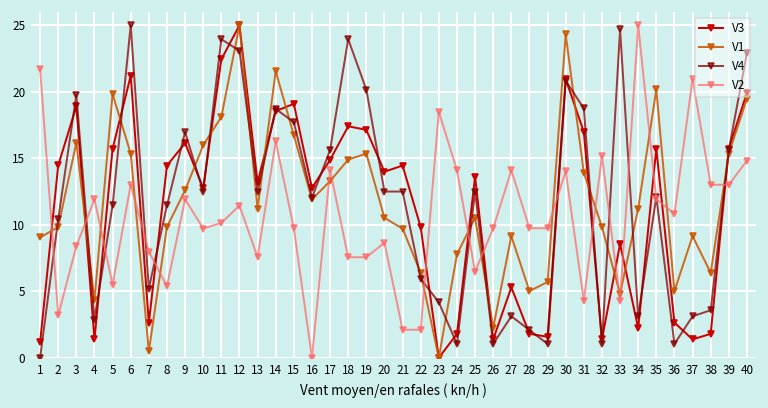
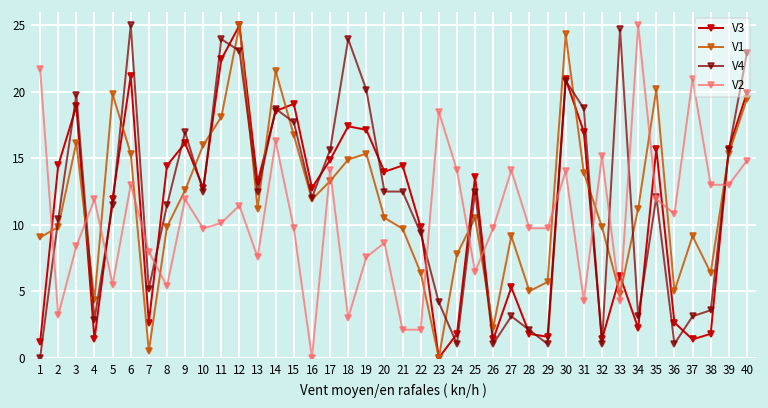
  {
    "V3": {
      "1": 1.2,
      "2": 14.5,
      "3": 18.9,
      "4": 1.4,
-     "5": 15.7,
+     "5": 12.0,
      "6": 21.2,
      "7": 2.6,
      "8": 14.5,
      "9": 16.1,
      "10": 12.8,
      "11": 22.4,
      "13": 13.2,
      "15": 19.1,
      "16": 12.8,
      "17": 14.9,
      "18": 17.4,
      "19": 17.1,
      "20": 14.0,
      "21": 14.5,
      "22": 9.8,
      "24": 1.8,
      "25": 13.6,
      "26": 1.4,
      "27": 5.3,
      "28": 1.8,
      "29": 1.6,
      "31": 17.0,
      "32": 1.4,
-     "33": 8.6,
+     "33": 6.1,
      "34": 2.2,
      "35": 15.7,
      "36": 2.6,
      "37": 1.4,
      "38": 1.8
    },
    "V1": {
      "1": 9.0,
      "2": 9.8,
      "3": 16.2,
      "4": 4.3,
      "5": 19.8,
      "6": 15.4,
      "7": 0.5,
      "8": 9.8,
      "9": 12.6,
      "10": 16.0,
      "11": 18.1,
      "13": 11.2,
      "14": 21.6,
      "15": 16.7,
      "17": 13.3,
      "18": 14.9,
      "19": 15.4,
      "20": 10.5,
      "21": 9.7,
      "22": 6.4,
      "24": 7.8,
      "25": 10.5,
      "26": 2.3,
      "27": 9.1,
      "28": 5.0,
      "29": 5.7,
      "30": 24.3,
      "31": 13.9,
      "32": 9.8,
      "33": 4.8,
      "34": 11.2,
      "35": 20.2,
      "36": 5.0,
      "37": 9.1,
      "38": 6.4,
      "39": 15.4,
      "40": 19.5
    },
    "V4": {
      "1": 0.0,
      "2": 10.4,
      "3": 19.8,
      "4": 2.9,
      "5": 11.5,
      "6": 25.0,
      "7": 5.2,
      "8": 11.5,
      "9": 17.0,
      "10": 12.5,
      "11": 24.0,
      "12": 23.1,
      "13": 12.5,
      "15": 17.7,
      "17": 15.6,
      "18": 24.0,
      "19": 20.2,
      "20": 12.5,
      "21": 12.5,
-     "22": 5.9,
+     "22": 9.4,
      "23": 4.2,
      "24": 1.0,
      "25": 12.5,
      "26": 1.0,
      "27": 3.1,
      "28": 2.1,
      "29": 1.0,
      "31": 18.8,
      "32": 1.0,
      "33": 24.7,
      "34": 3.1,
      "36": 1.0,
      "37": 3.1,
      "38": 3.6
    },
    "V2": {
      "1": 21.7,
      "2": 3.2,
      "3": 8.4,
      "4": 11.9,
      "5": 5.5,
      "6": 13.0,
      "7": 8.0,
      "8": 5.4,
      "9": 11.9,
      "10": 9.7,
      "11": 10.1,
      "12": 11.4,
      "13": 7.6,
      "14": 16.3,
      "15": 9.7,
      "16": 0.0,
      "17": 14.1,
-     "18": 7.6,
+     "18": 3.0,
      "19": 7.6,
      "20": 8.7,
      "21": 2.1,
      "22": 2.1,
      "23": 18.5,
      "24": 14.1,
      "25": 6.5,
      "26": 9.7,
      "27": 14.1,
      "28": 9.7,
      "29": 9.7,
      "30": 14.0,
      "31": 4.3,
      "32": 15.2,
      "33": 4.3,
      "34": 25.0,
      "36": 10.8,
      "37": 21.0,
      "38": 13.0,
      "39": 13.0,
      "40": 14.8
    }
  }
